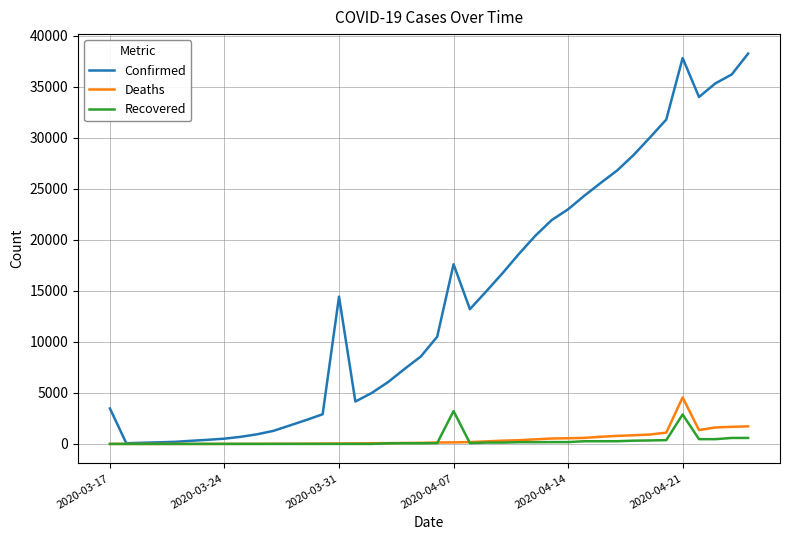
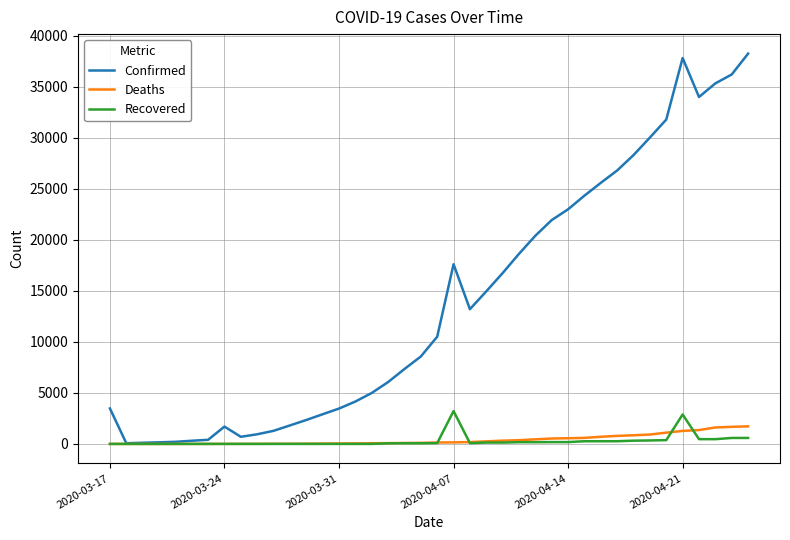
  {
    "Confirmed": {
      "2020-03-17": 3500,
-     "2020-03-24": 500,
-     "2020-03-31": 14400,
+     "2020-03-24": 1700,
+     "2020-03-31": 3500,
      "2020-04-07": 17600,
      "2020-04-14": 23000,
      "2020-04-21": 37800
    },
    "Deaths": {
      "2020-04-07": 200,
      "2020-04-14": 600,
-     "2020-04-21": 4600
+     "2020-04-21": 1300
    },
    "Recovered": {
      "2020-04-07": 3200,
      "2020-04-14": 200,
      "2020-04-21": 2900
    }
  }
